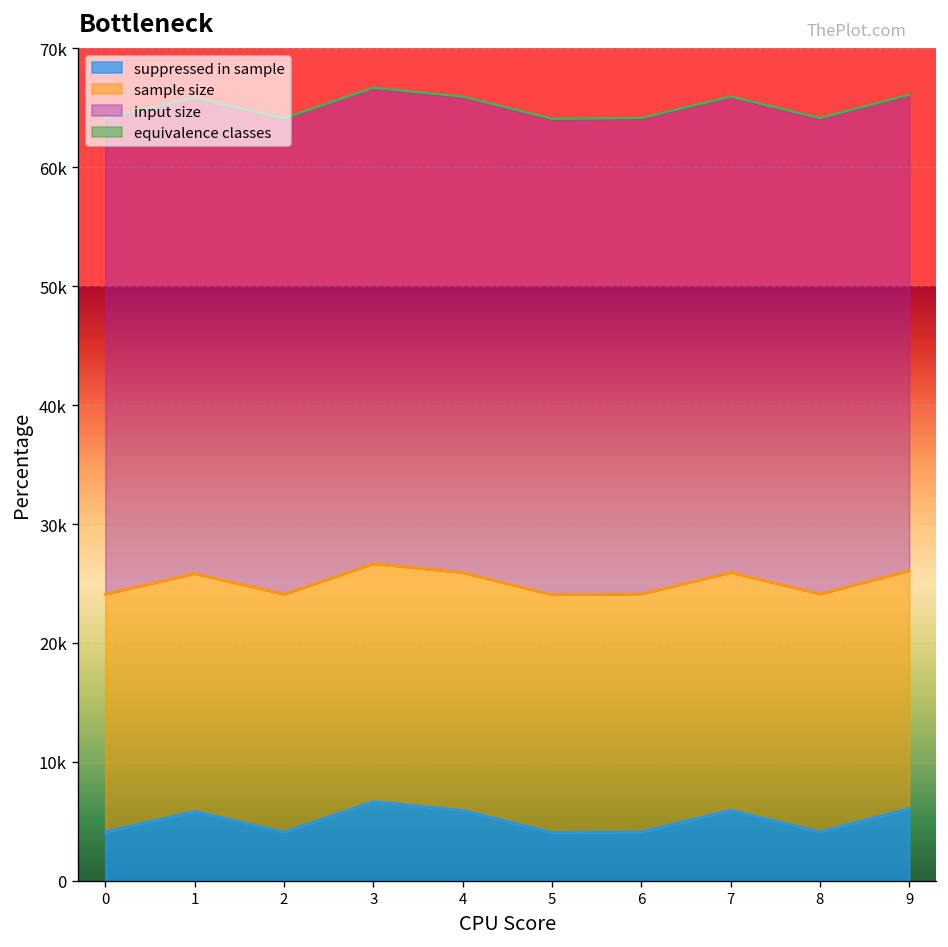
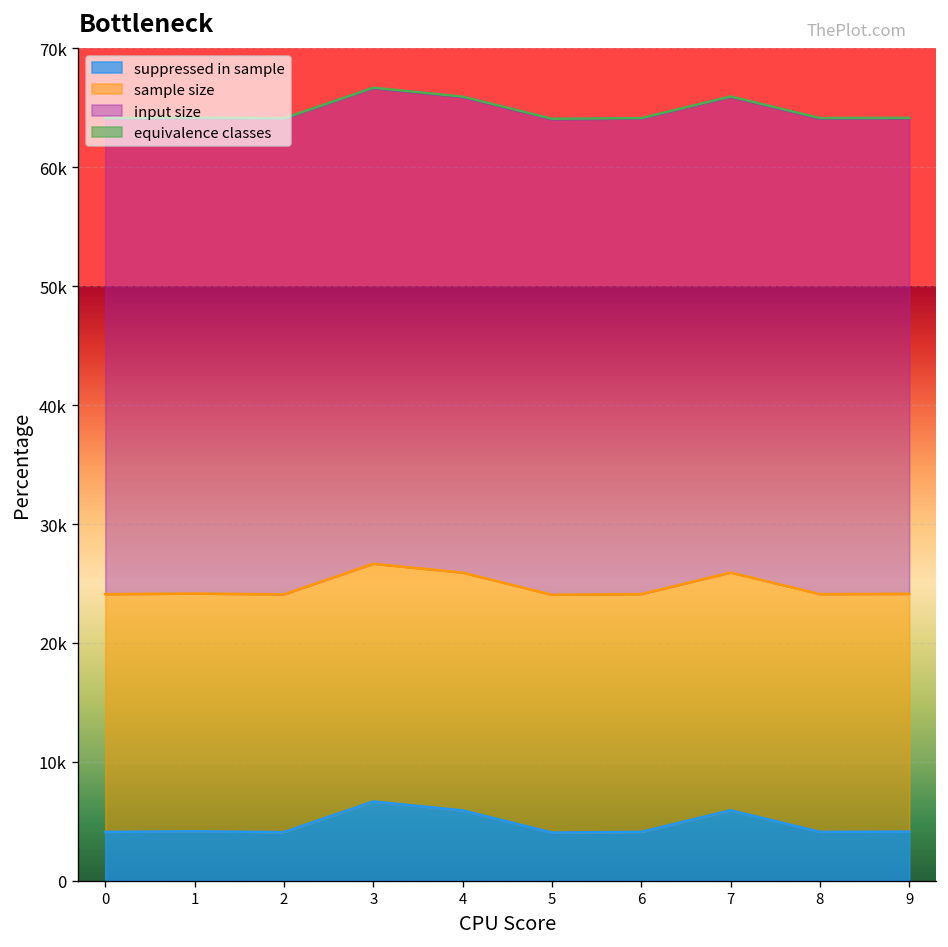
  {
    "suppressed in sample": {
      "0": 4000,
-     "1": 6000,
+     "1": 4000,
      "2": 4000,
      "3": 7000,
      "4": 6000,
      "5": 4000,
      "6": 4000,
      "7": 6000,
      "8": 4000,
-     "9": 6000
+     "9": 4000
    },
    "sample size": {
      "0": 20000,
      "1": 20000,
      "2": 20000,
      "3": 20000,
      "4": 20000,
      "5": 20000,
      "6": 20000,
      "7": 20000,
      "8": 20000,
      "9": 20000
    }
  }
